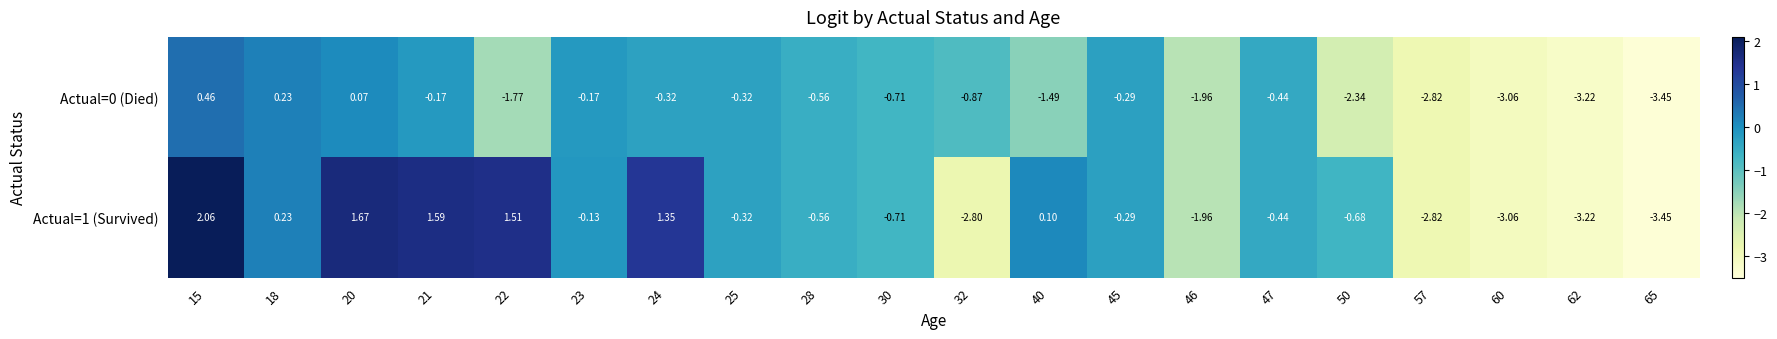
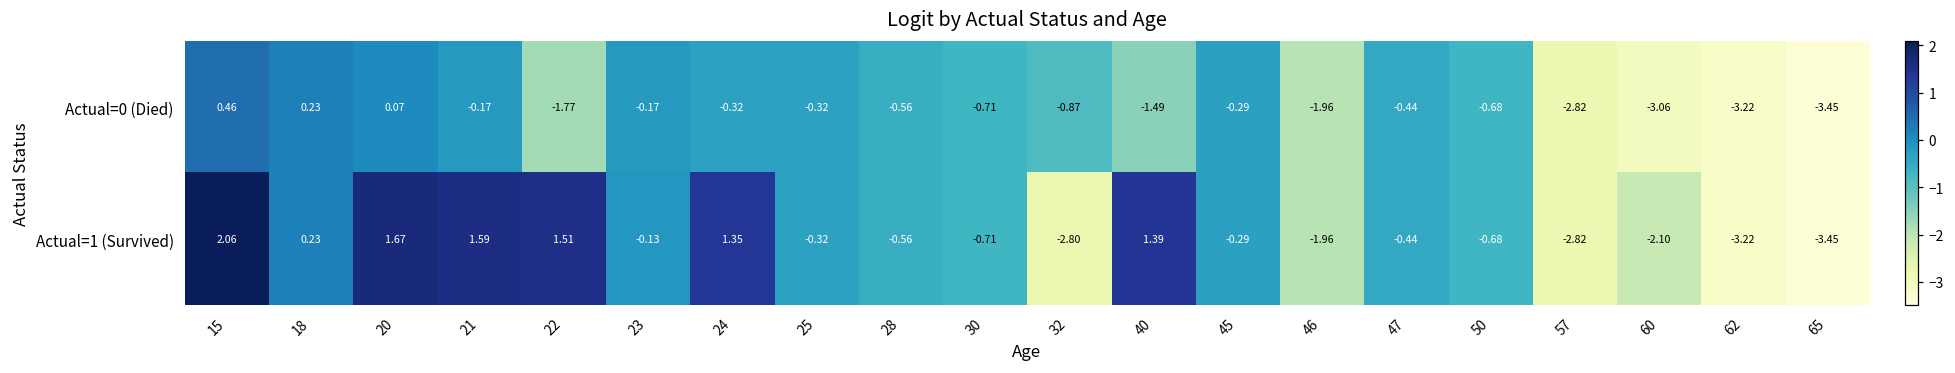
  {
    "Actual=0 (Died)": {
      "15": 0.46,
      "18": 0.23,
      "20": 0.07,
      "21": -0.17,
      "22": -1.77,
      "23": -0.17,
      "24": -0.32,
      "25": -0.32,
      "28": -0.56,
      "30": -0.71,
      "32": -0.87,
      "40": -1.49,
      "45": -0.29,
      "46": -1.96,
      "47": -0.44,
-     "50": -2.34,
+     "50": -0.68,
      "57": -2.82,
      "60": -3.06,
      "62": -3.22,
      "65": -3.45
    },
    "Actual=1 (Survived)": {
      "15": 2.06,
      "18": 0.23,
      "20": 1.67,
      "21": 1.59,
      "22": 1.51,
      "23": -0.13,
      "24": 1.35,
      "25": -0.32,
      "28": -0.56,
      "30": -0.71,
      "32": -2.80,
-     "40": 0.10,
+     "40": 1.39,
      "45": -0.29,
      "46": -1.96,
      "47": -0.44,
      "50": -0.68,
      "57": -2.82,
-     "60": -3.06,
+     "60": -2.10,
      "62": -3.22,
      "65": -3.45
    }
  }
